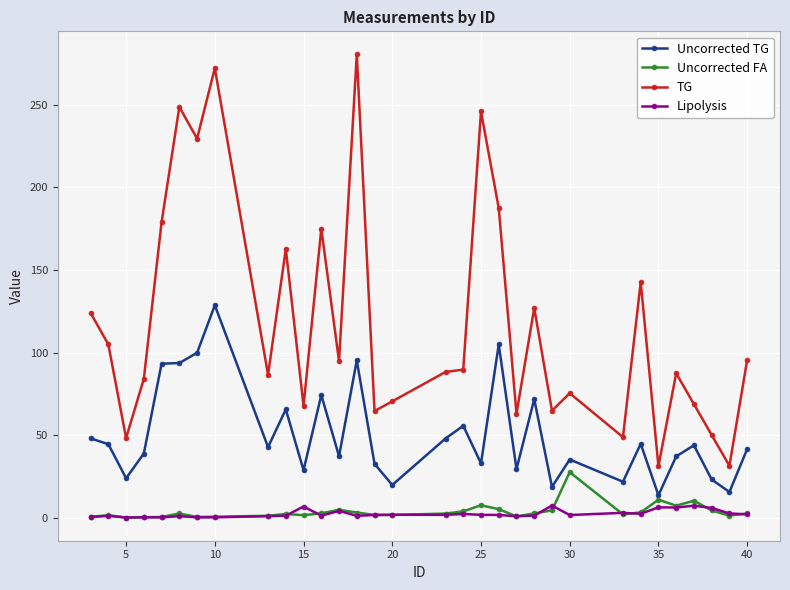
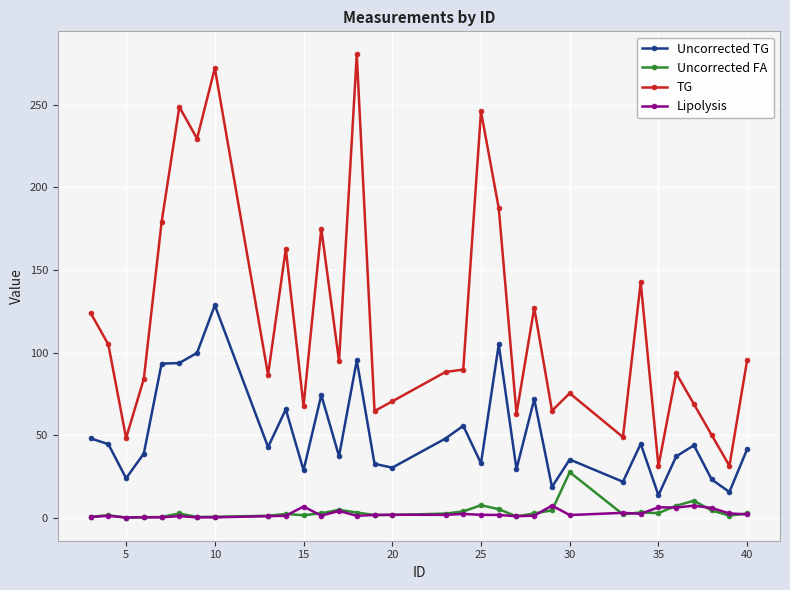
  {
    "Uncorrected TG": {
      "5": 24,
      "10": 129,
      "15": 29,
-     "20": 20,
+     "20": 30,
      "25": 33,
      "30": 35,
      "35": 14,
      "40": 42
    },
    "Uncorrected FA": {
      "15": 1,
      "25": 7,
      "30": 28,
-     "35": 11
+     "35": 3
    },
    "TG": {
      "5": 48,
      "10": 272,
      "15": 68,
      "20": 70,
      "25": 246,
      "30": 75,
      "35": 31,
      "40": 95
    },
    "Lipolysis": {
      "15": 7,
      "25": 2,
      "30": 2,
      "35": 6
    }
  }
